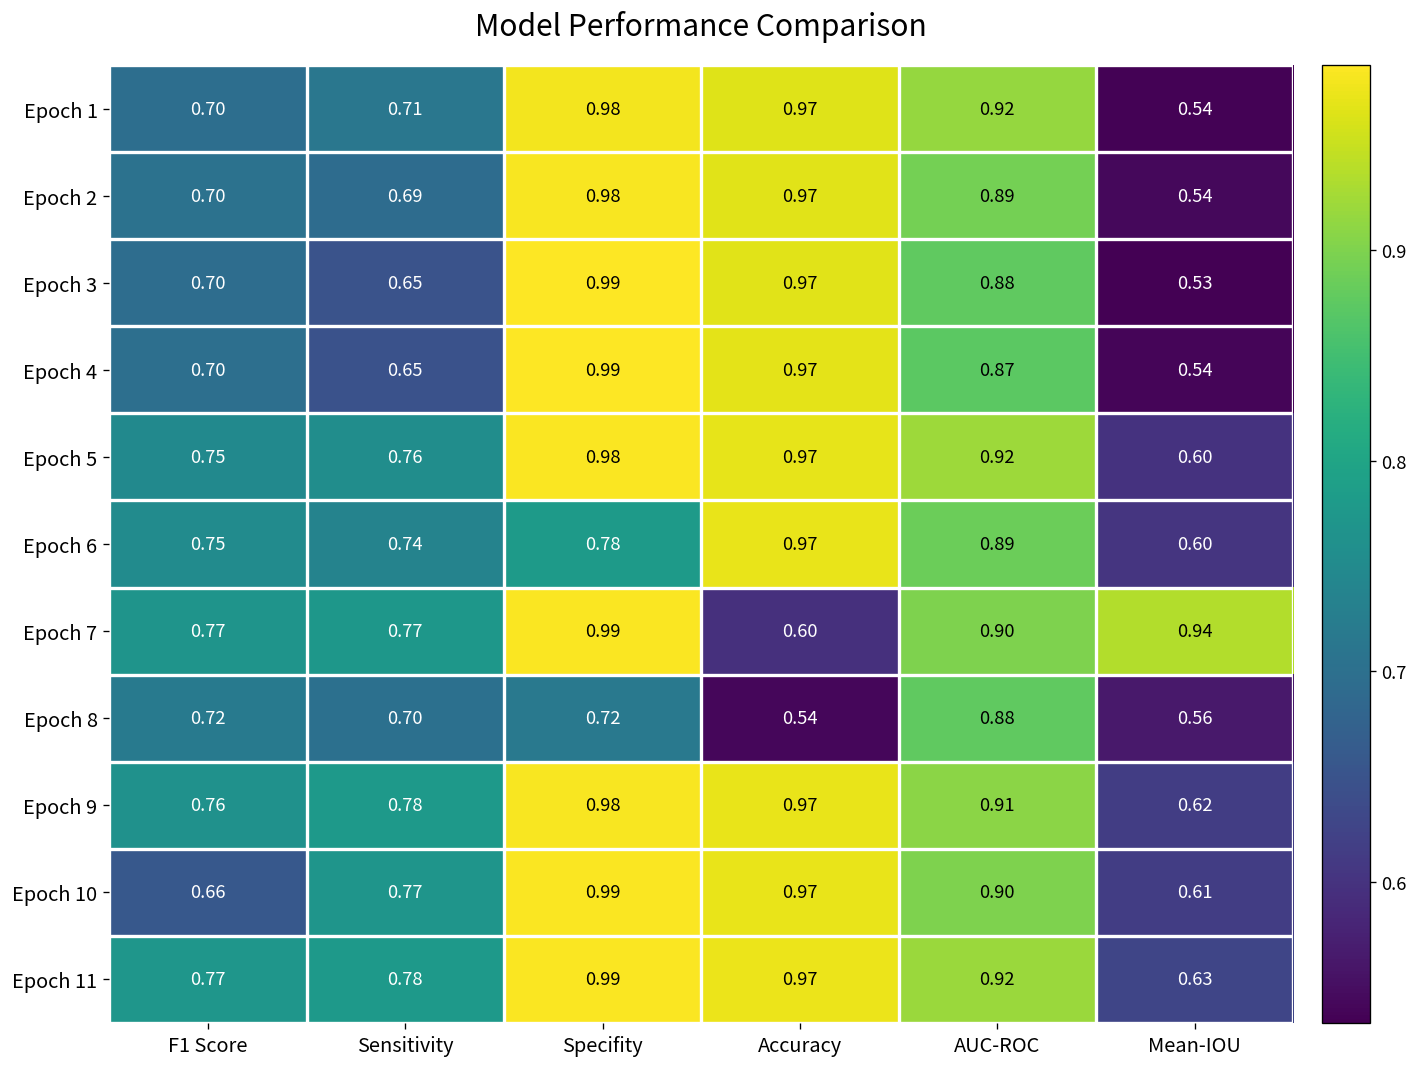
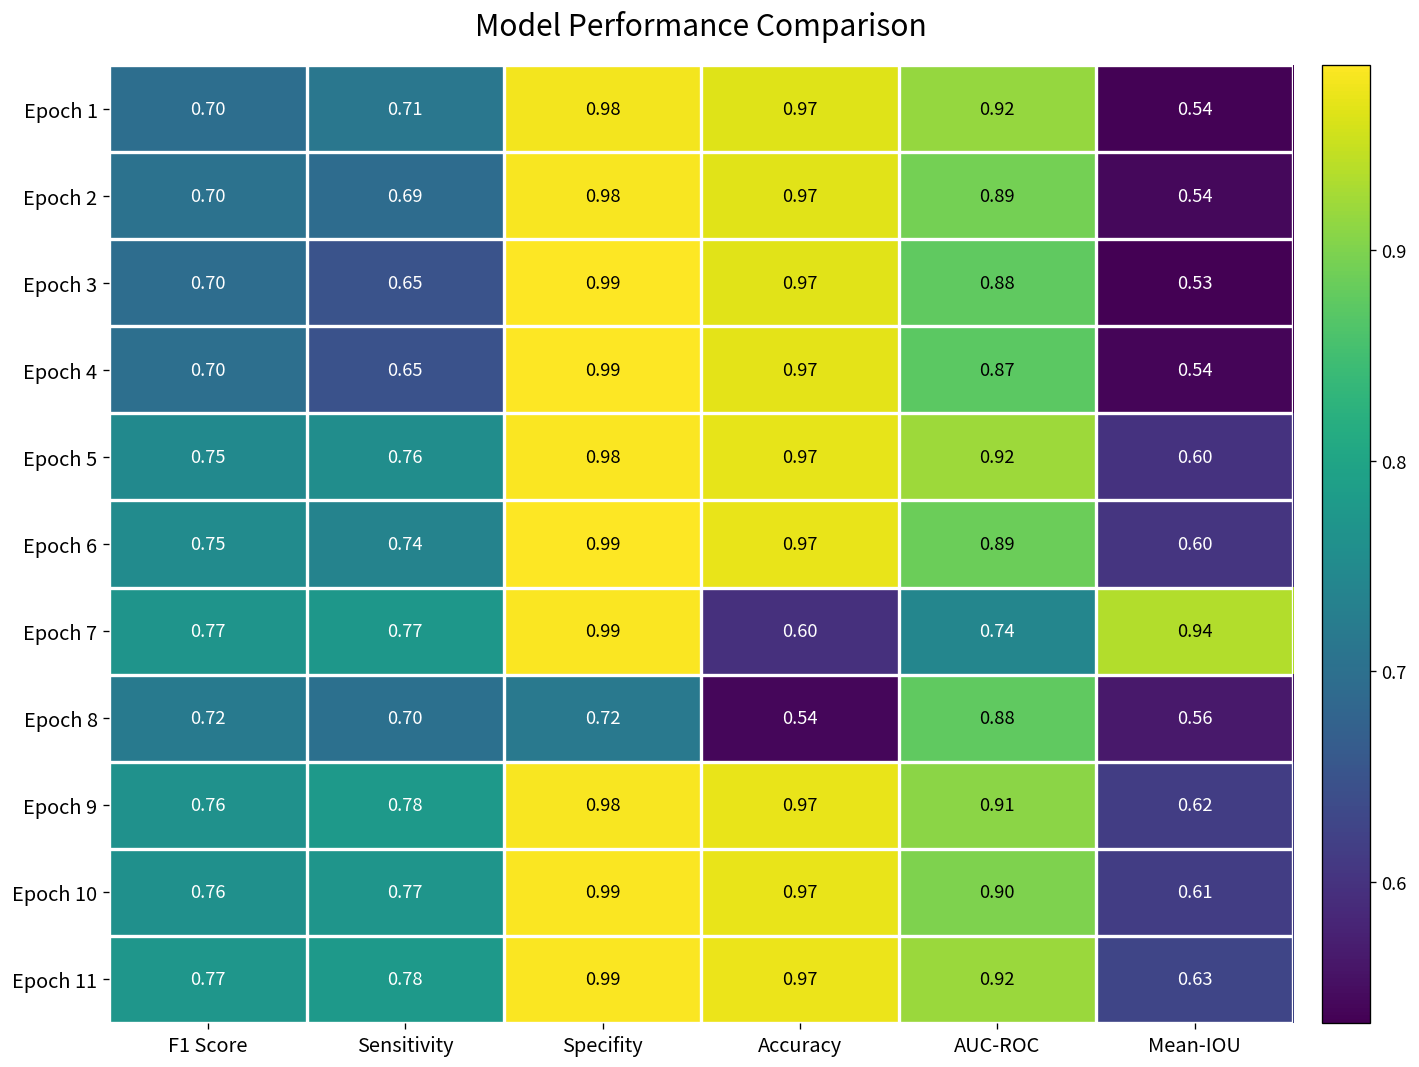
  {
    "Epoch 1": {
      "F1 Score": 0.70,
      "Sensitivity": 0.71,
      "Specifity": 0.98,
      "Accuracy": 0.97,
      "AUC-ROC": 0.92,
      "Mean-IOU": 0.54
    },
    "Epoch 2": {
      "F1 Score": 0.70,
      "Sensitivity": 0.69,
      "Specifity": 0.98,
      "Accuracy": 0.97,
      "AUC-ROC": 0.89,
      "Mean-IOU": 0.54
    },
    "Epoch 3": {
      "F1 Score": 0.70,
      "Sensitivity": 0.65,
      "Specifity": 0.99,
      "Accuracy": 0.97,
      "AUC-ROC": 0.88,
      "Mean-IOU": 0.53
    },
    "Epoch 4": {
      "F1 Score": 0.70,
      "Sensitivity": 0.65,
      "Specifity": 0.99,
      "Accuracy": 0.97,
      "AUC-ROC": 0.87,
      "Mean-IOU": 0.54
    },
    "Epoch 5": {
      "F1 Score": 0.75,
      "Sensitivity": 0.76,
      "Specifity": 0.98,
      "Accuracy": 0.97,
      "AUC-ROC": 0.92,
      "Mean-IOU": 0.60
    },
    "Epoch 6": {
      "F1 Score": 0.75,
      "Sensitivity": 0.74,
-     "Specifity": 0.78,
+     "Specifity": 0.99,
      "Accuracy": 0.97,
      "AUC-ROC": 0.89,
      "Mean-IOU": 0.60
    },
    "Epoch 7": {
      "F1 Score": 0.77,
      "Sensitivity": 0.77,
      "Specifity": 0.99,
      "Accuracy": 0.60,
-     "AUC-ROC": 0.90,
+     "AUC-ROC": 0.74,
      "Mean-IOU": 0.94
    },
    "Epoch 8": {
      "F1 Score": 0.72,
      "Sensitivity": 0.70,
      "Specifity": 0.72,
      "Accuracy": 0.54,
      "AUC-ROC": 0.88,
      "Mean-IOU": 0.56
    },
    "Epoch 9": {
      "F1 Score": 0.76,
      "Sensitivity": 0.78,
      "Specifity": 0.98,
      "Accuracy": 0.97,
      "AUC-ROC": 0.91,
      "Mean-IOU": 0.62
    },
    "Epoch 10": {
-     "F1 Score": 0.66,
+     "F1 Score": 0.76,
      "Sensitivity": 0.77,
      "Specifity": 0.99,
      "Accuracy": 0.97,
      "AUC-ROC": 0.90,
      "Mean-IOU": 0.61
    },
    "Epoch 11": {
      "F1 Score": 0.77,
      "Sensitivity": 0.78,
      "Specifity": 0.99,
      "Accuracy": 0.97,
      "AUC-ROC": 0.92,
      "Mean-IOU": 0.63
    }
  }
